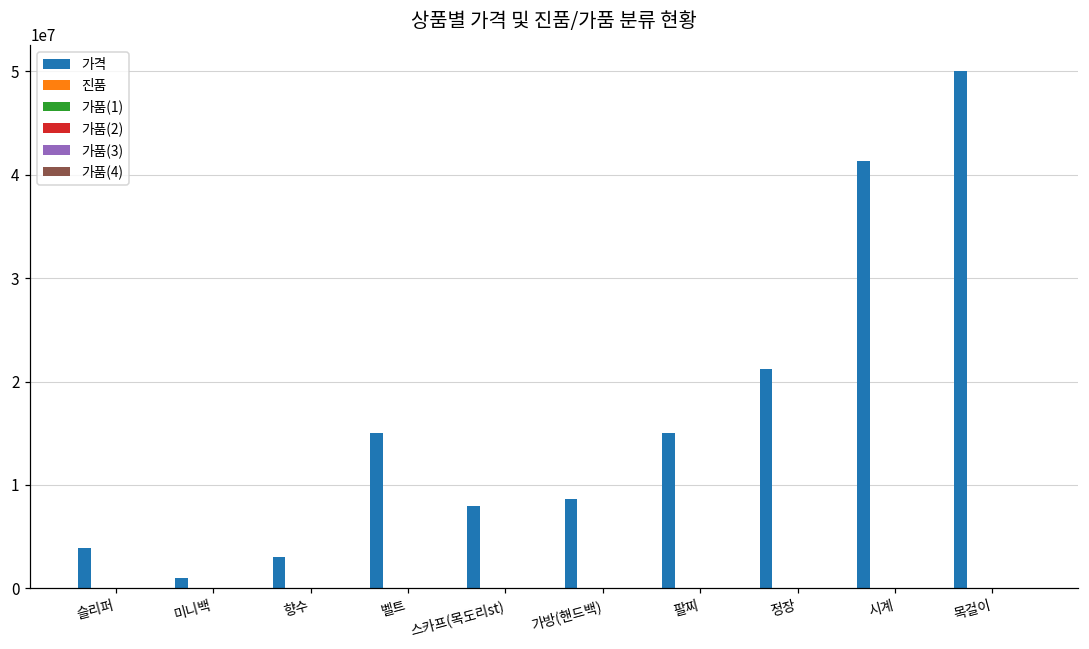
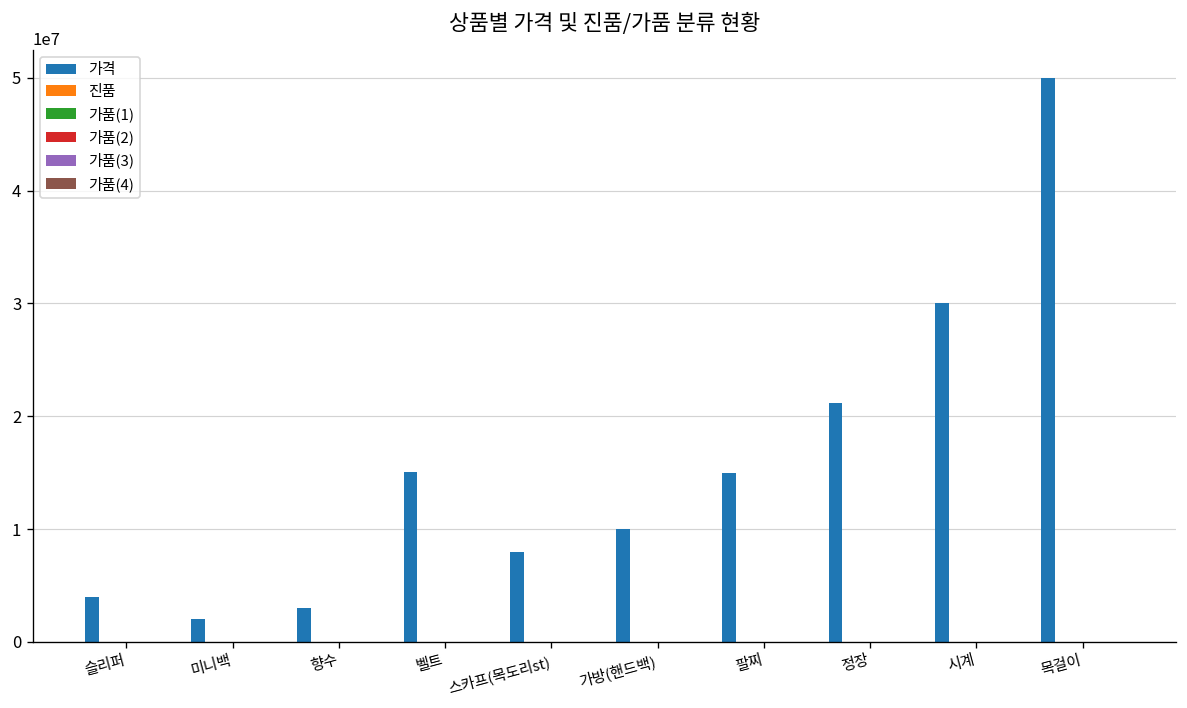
  {
    "가격": {
      "슬리퍼": 4000000,
-     "미니백": 1000000,
+     "미니백": 2000000,
      "향수": 3000000,
      "벨트": 15000000,
      "스카프(목도리st)": 8000000,
-     "가방(핸드백)": 9000000,
+     "가방(핸드백)": 10000000,
      "팔찌": 15000000,
      "정장": 21000000,
-     "시계": 41000000,
+     "시계": 30000000,
      "목걸이": 50000000
    }
  }
